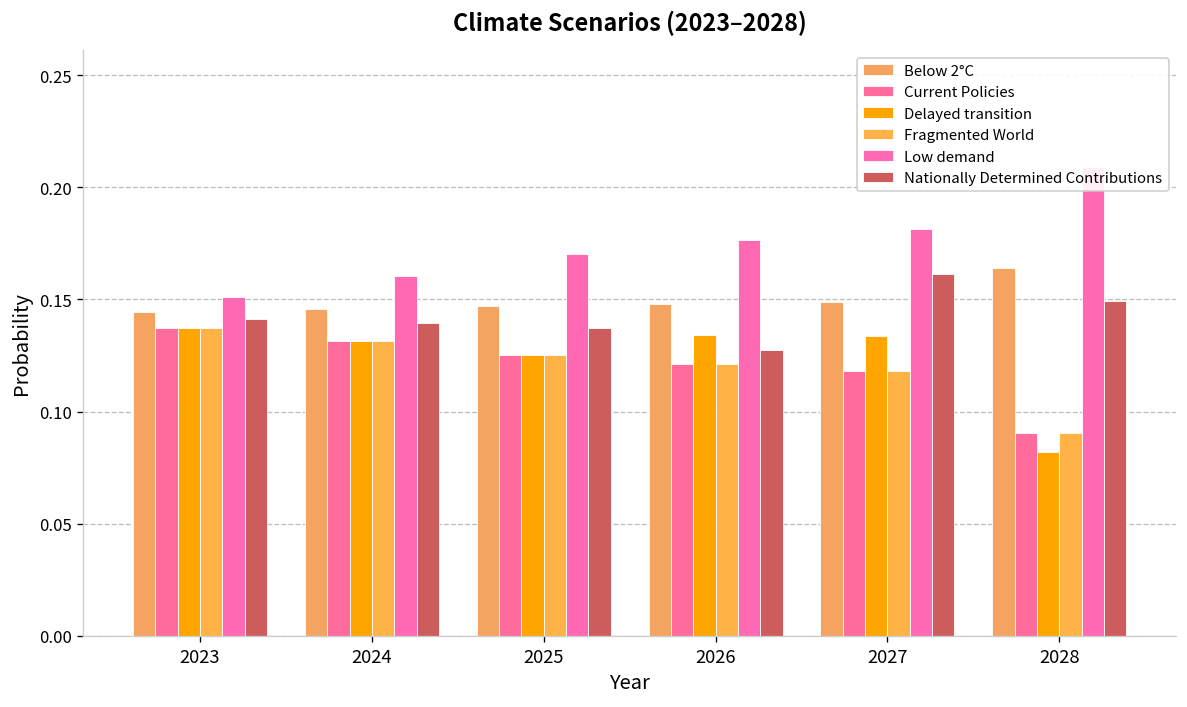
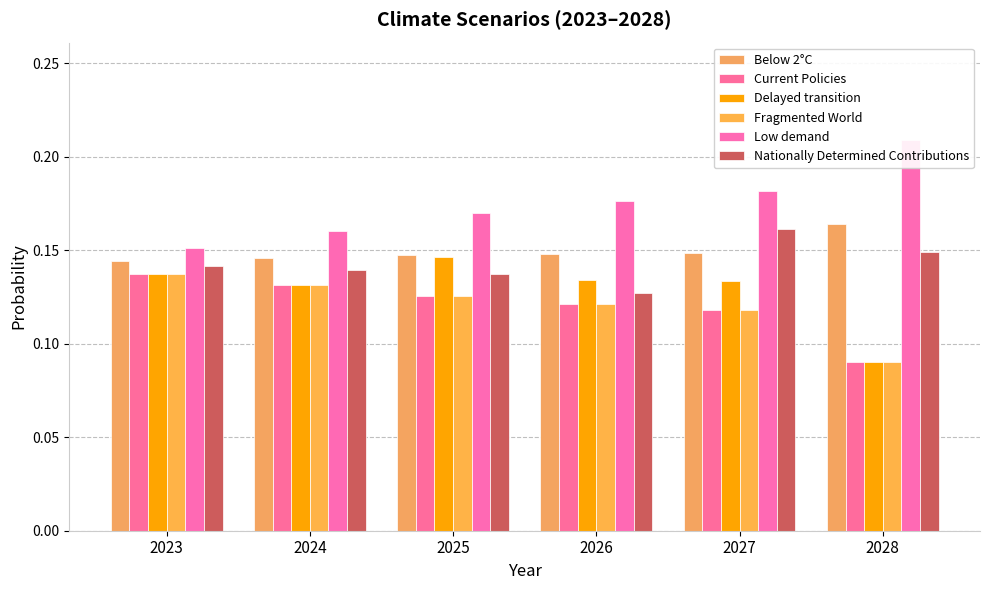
  {
    "Delayed transition": {
      "2023": 0.137,
      "2024": 0.132,
-     "2025": 0.125,
+     "2025": 0.146,
      "2026": 0.134,
      "2027": 0.134,
-     "2028": 0.082
+     "2028": 0.090
    },
    "Nationally Determined Contributions": {
      "2023": 0.141,
      "2024": 0.139,
      "2025": 0.137,
      "2026": 0.127,
      "2027": 0.161,
      "2028": 0.149
    }
  }
